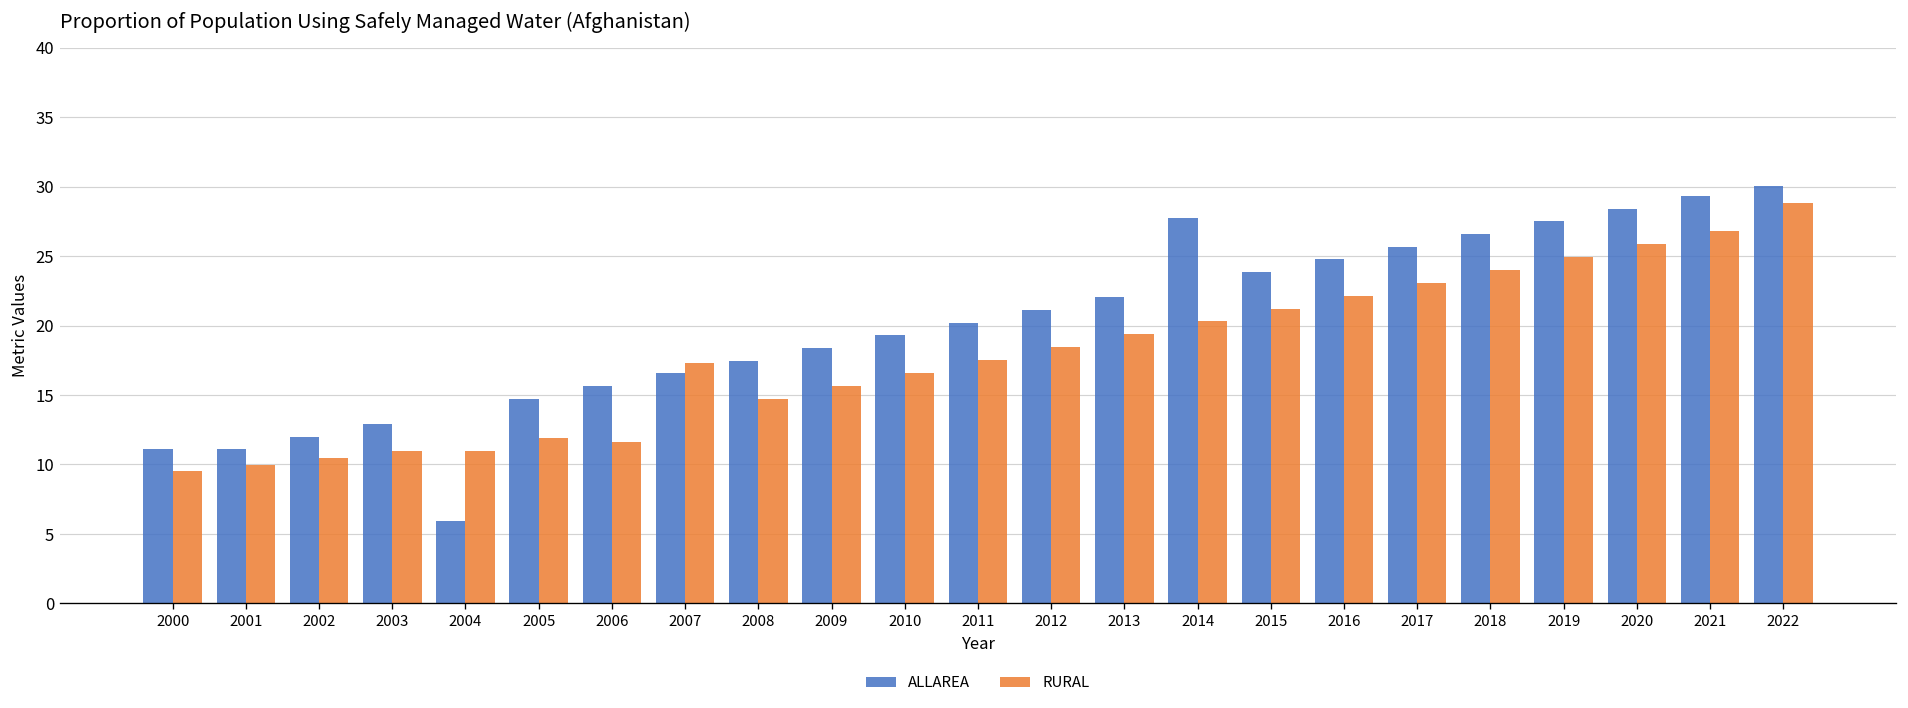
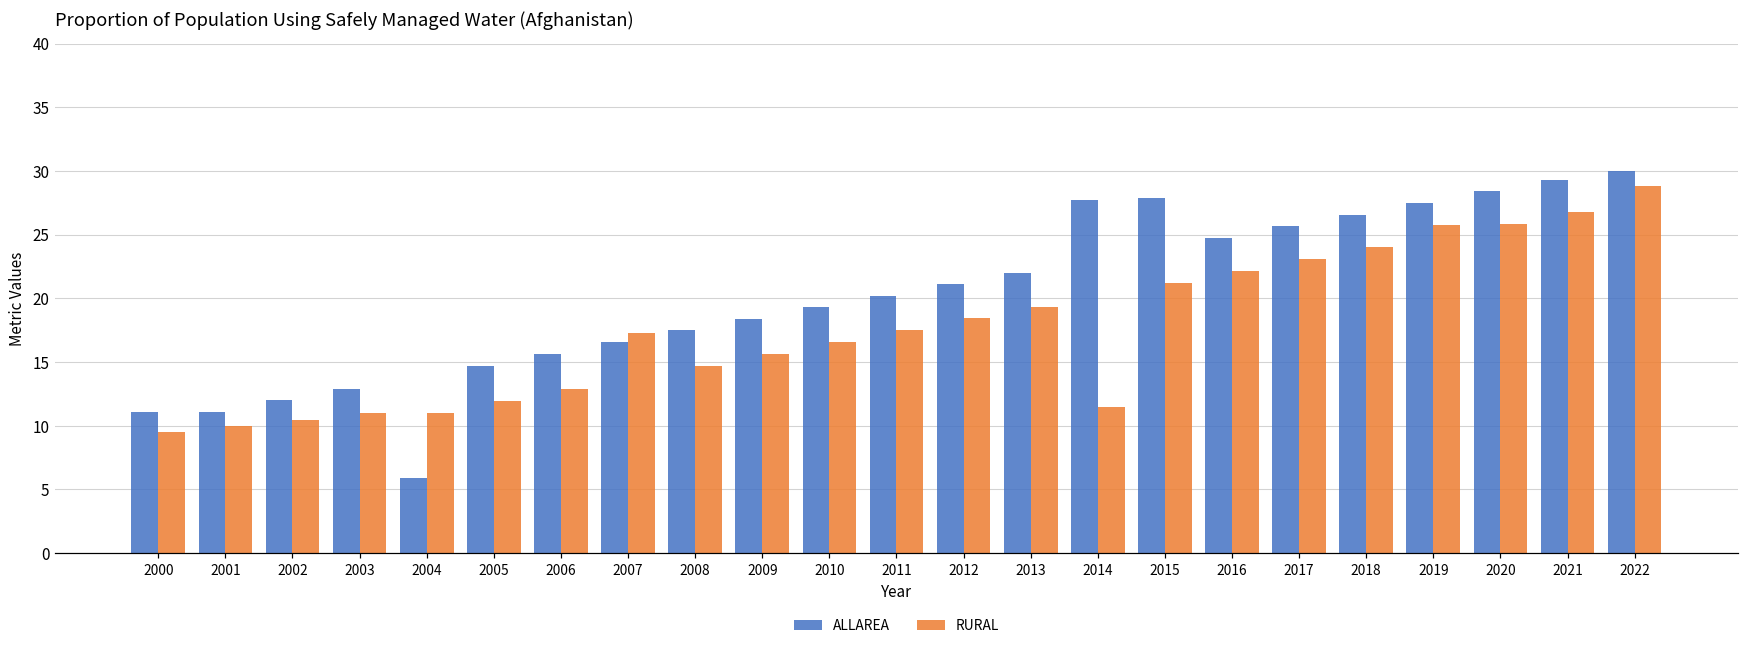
  {
    "ALLAREA": {
      "2000": 11.1,
      "2001": 11.1,
      "2002": 12.0,
      "2003": 12.9,
      "2004": 5.9,
      "2005": 14.7,
      "2006": 15.7,
      "2007": 16.6,
      "2008": 17.5,
      "2009": 18.4,
      "2010": 19.3,
      "2011": 20.2,
      "2012": 21.1,
      "2013": 22.0,
      "2014": 27.7,
-     "2015": 23.9,
+     "2015": 27.9,
      "2016": 24.8,
      "2017": 25.7,
      "2018": 26.6,
      "2019": 27.5,
      "2020": 28.4,
      "2021": 29.3,
      "2022": 30.0
    },
    "RURAL": {
      "2000": 9.5,
      "2001": 10.0,
      "2002": 10.5,
      "2003": 11.0,
      "2004": 11.0,
      "2005": 11.9,
-     "2006": 11.6,
+     "2006": 12.9,
      "2007": 17.3,
      "2008": 14.7,
      "2009": 15.7,
      "2010": 16.6,
      "2011": 17.5,
      "2012": 18.4,
      "2013": 19.4,
-     "2014": 20.3,
+     "2014": 11.5,
      "2015": 21.2,
      "2016": 22.2,
      "2017": 23.1,
      "2018": 24.0,
-     "2019": 24.9,
+     "2019": 25.7,
      "2020": 25.9,
      "2021": 26.8,
      "2022": 28.8
    }
  }
